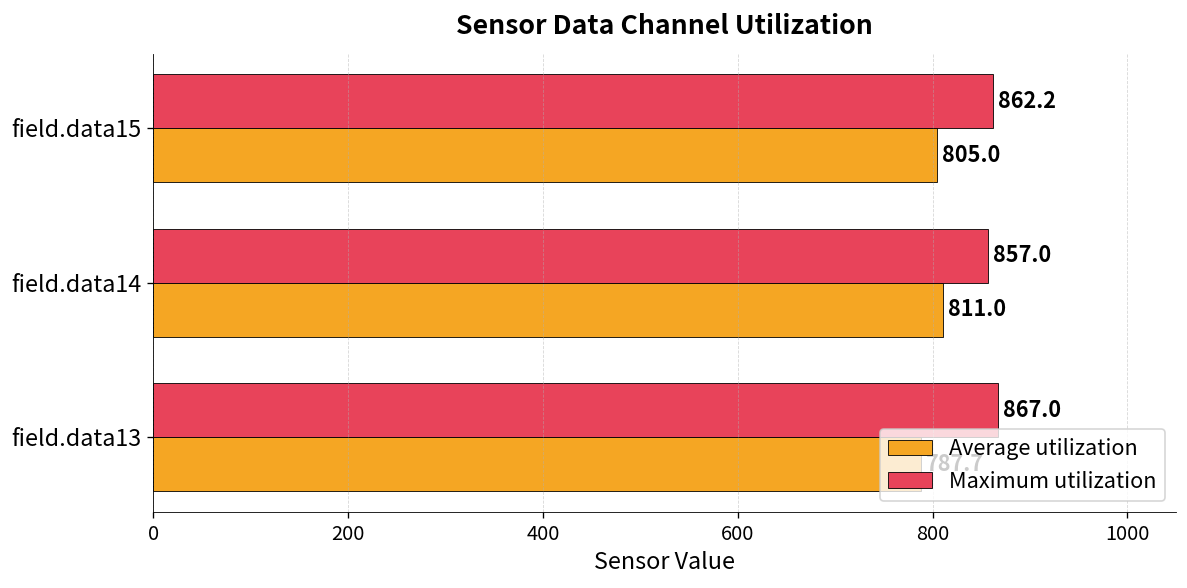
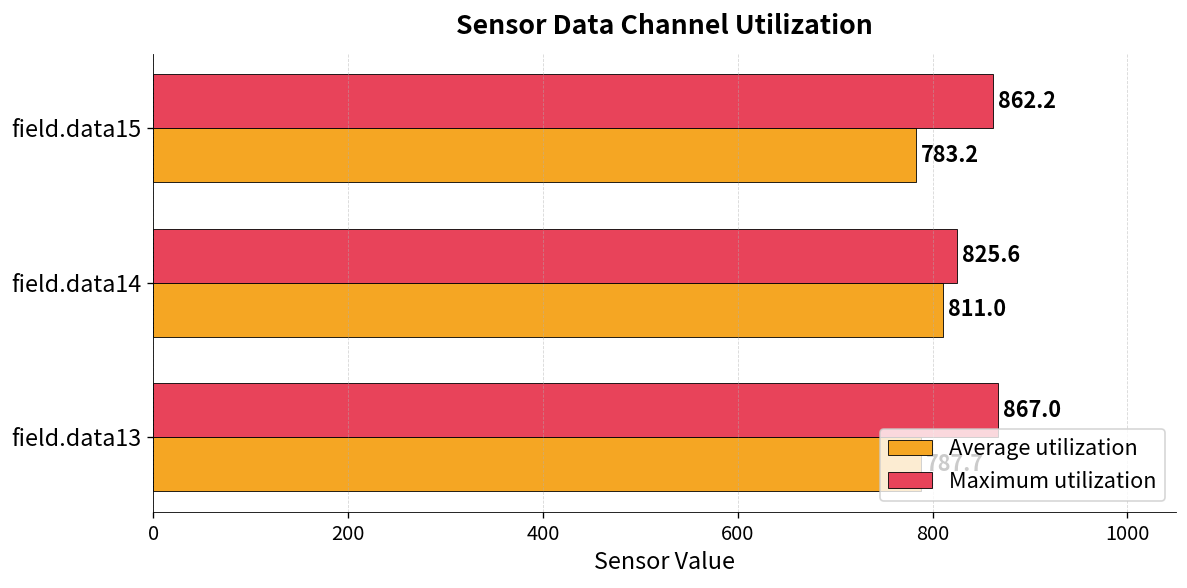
  {
    "Average utilization": {
-     "field.data15": 805.0,
+     "field.data15": 783.2,
      "field.data14": 811.0
    },
    "Maximum utilization": {
      "field.data15": 862.2,
-     "field.data14": 857.0,
+     "field.data14": 825.6,
      "field.data13": 867.0
    }
  }
